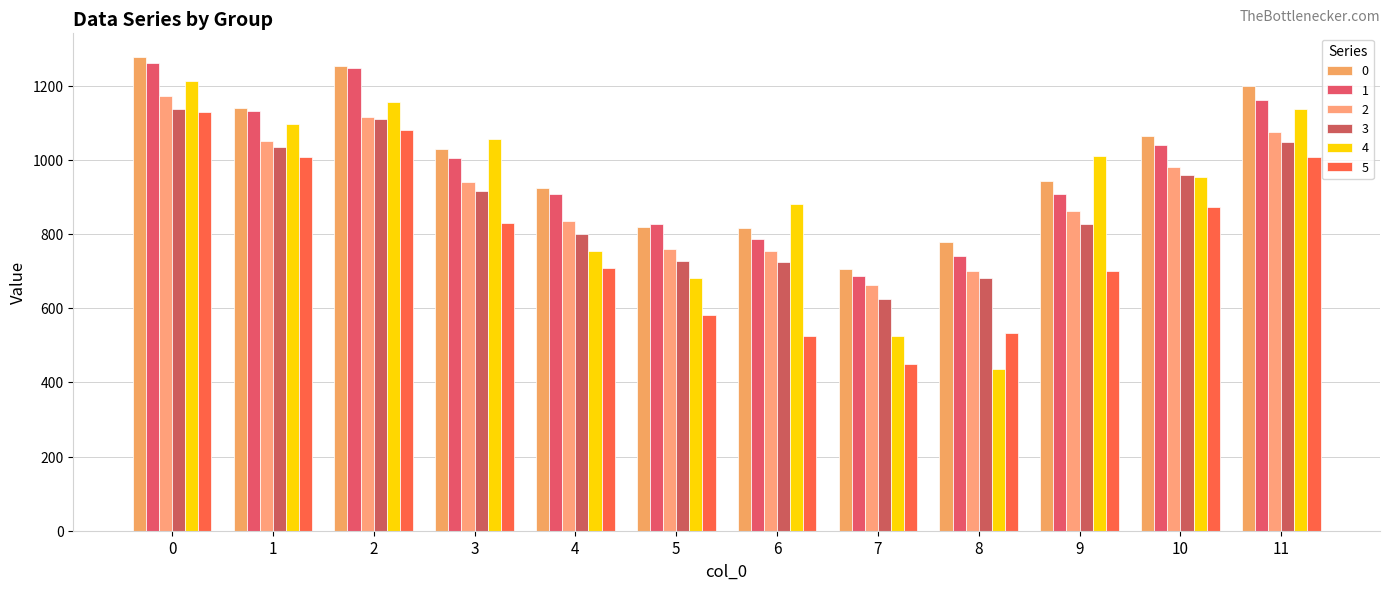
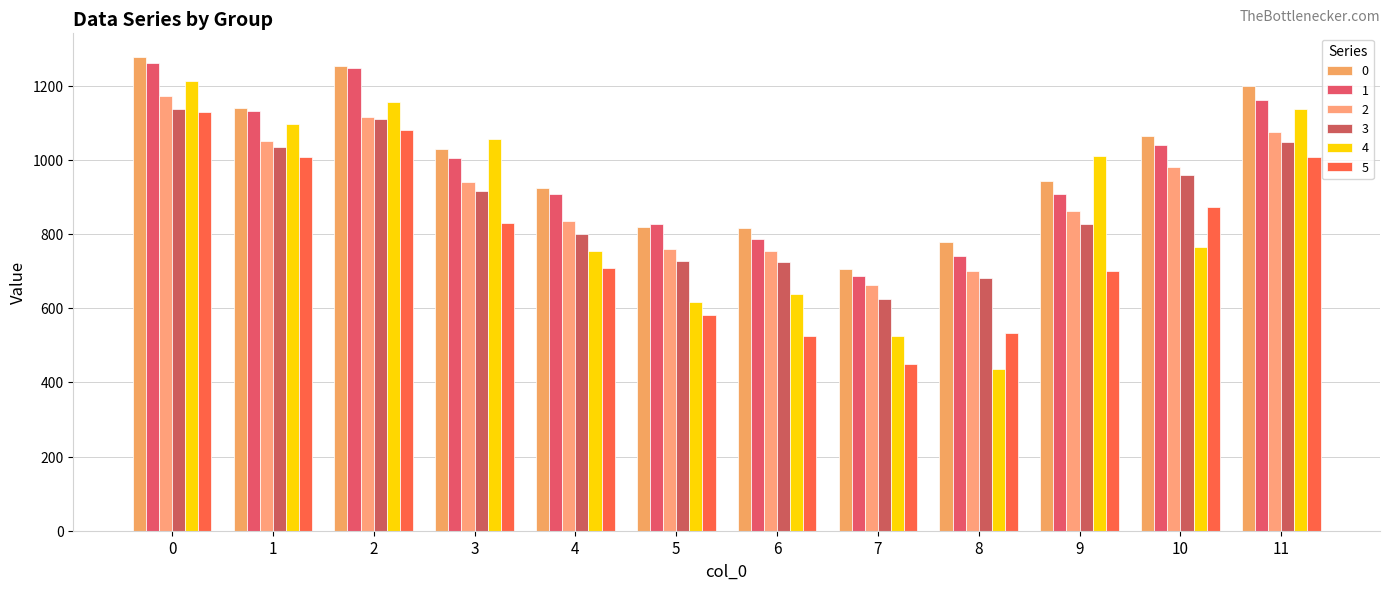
  {
    "4": {
      "0": 1210,
      "1": 1100,
      "2": 1150,
      "3": 1060,
      "4": 760,
-     "5": 680,
-     "6": 880,
+     "5": 620,
+     "6": 640,
      "7": 520,
      "8": 440,
      "9": 1010,
-     "10": 950,
+     "10": 760,
      "11": 1140
    }
  }
